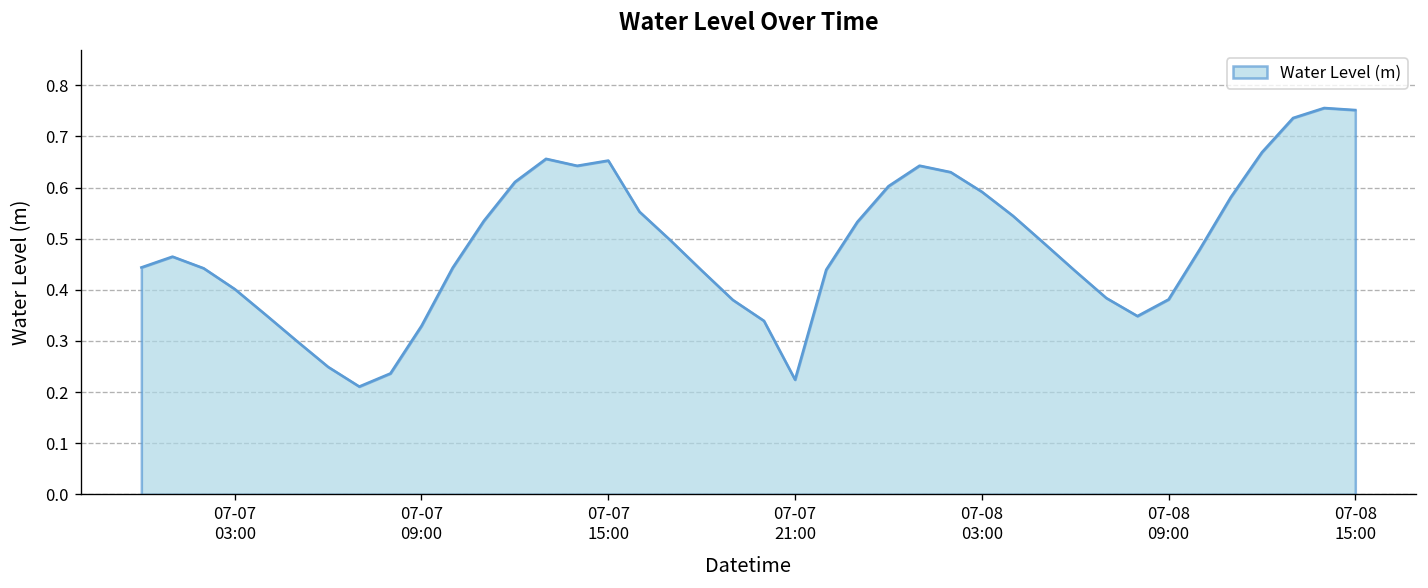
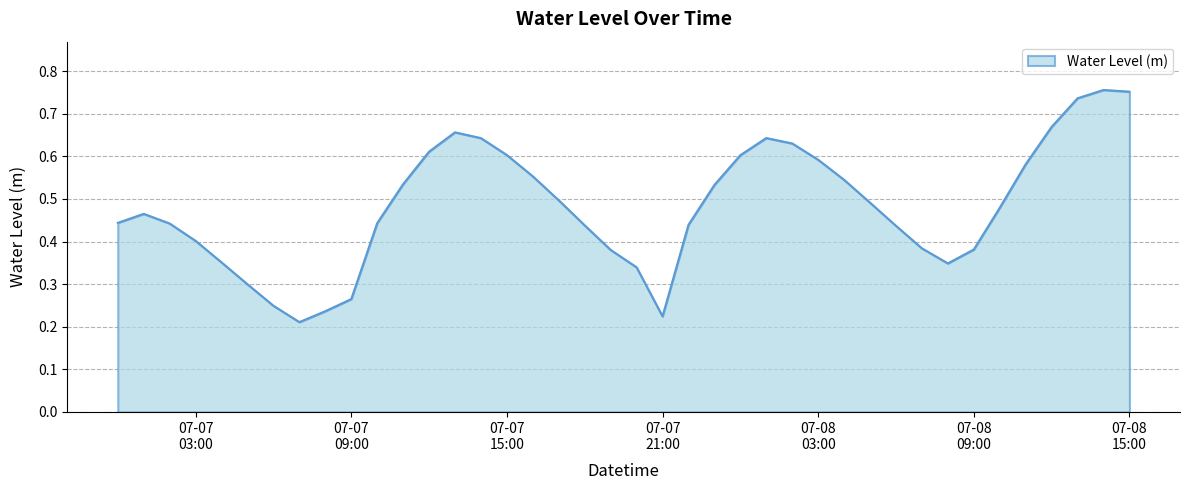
  {
    "07-07 03:00": 0.40,
-   "07-07 09:00": 0.33,
-   "07-07 15:00": 0.65,
+   "07-07 09:00": 0.26,
+   "07-07 15:00": 0.60,
    "07-07 21:00": 0.22,
    "07-08 03:00": 0.59,
    "07-08 09:00": 0.38,
    "07-08 15:00": 0.75
  }
